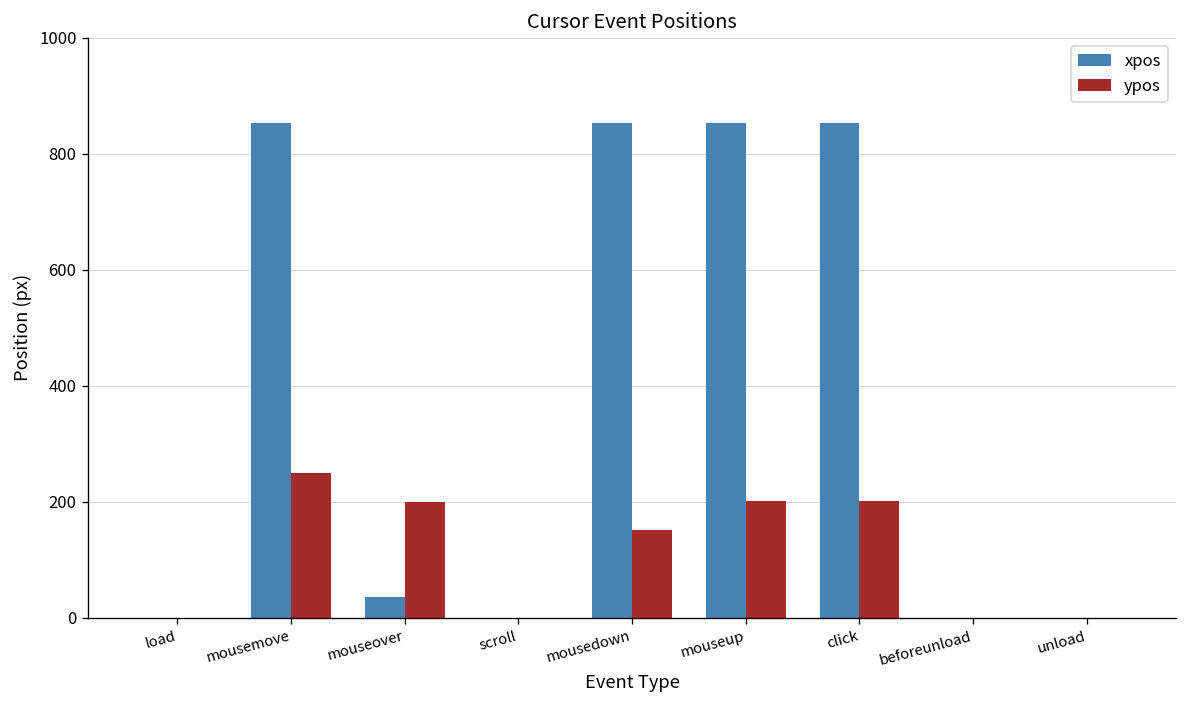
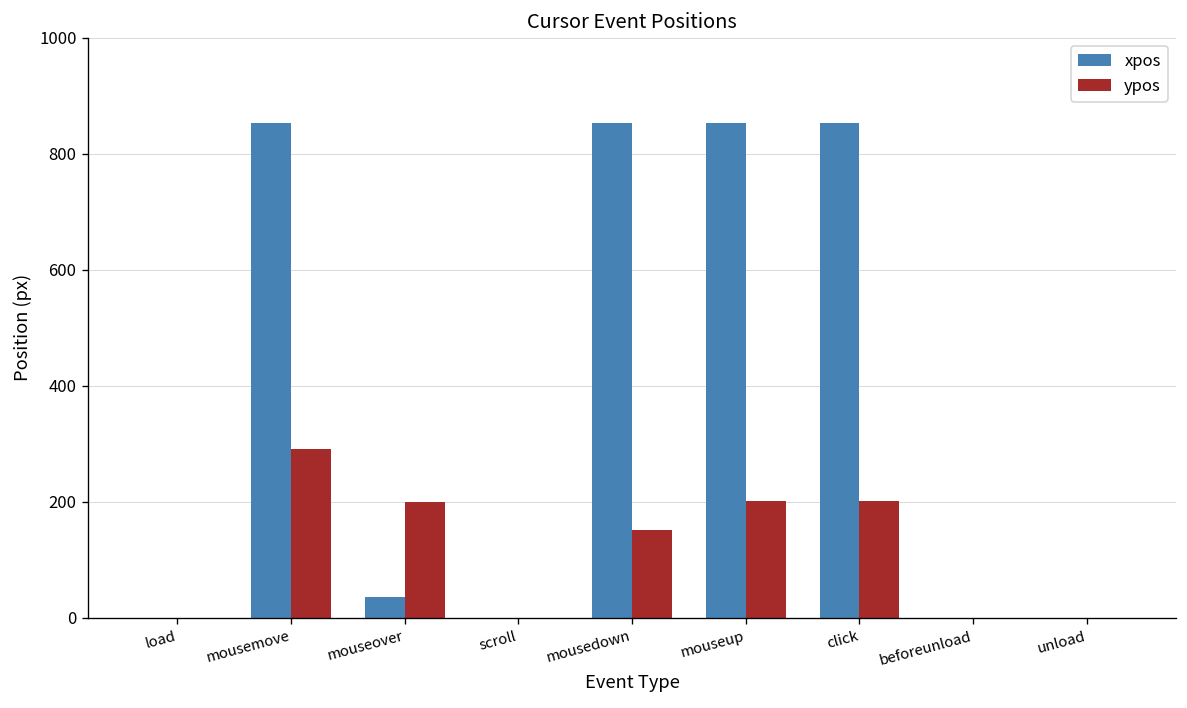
  {
    "xpos": {
      "load": 0,
      "mousemove": 850,
      "mouseover": 40,
      "scroll": 0,
      "mousedown": 850,
      "mouseup": 850,
      "click": 850,
      "beforeunload": 0,
      "unload": 0
    },
    "ypos": {
      "load": 0,
-     "mousemove": 250,
+     "mousemove": 290,
      "mouseover": 200,
      "scroll": 0,
      "mousedown": 150,
      "mouseup": 200,
      "click": 200,
      "beforeunload": 0,
      "unload": 0
    }
  }
